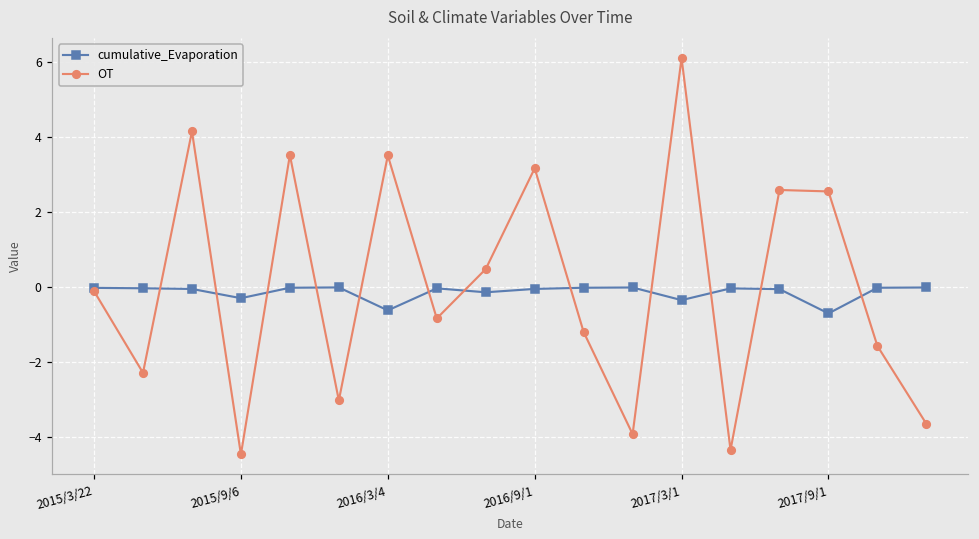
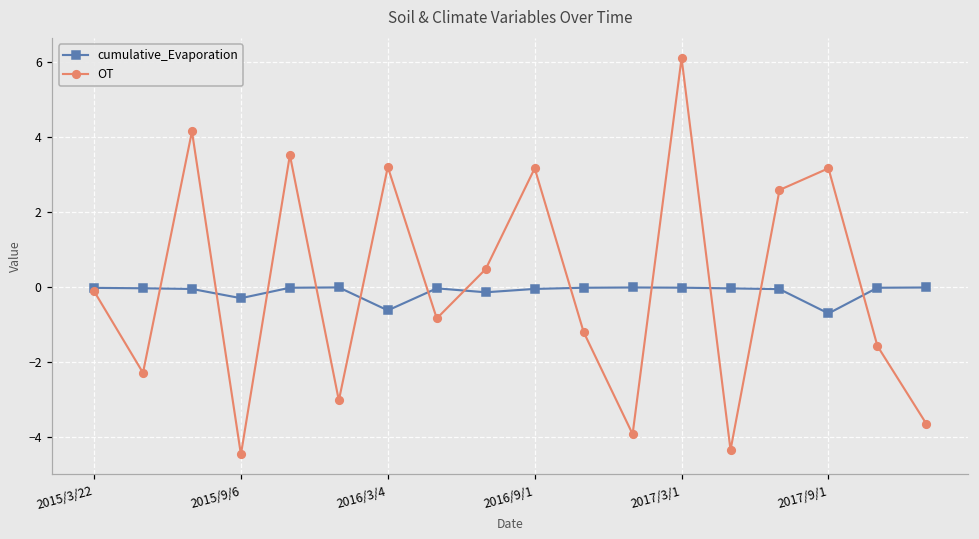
  {
    "cumulative_Evaporation": {
      "2015/3/22": 0.0,
      "2015/9/6": -0.3,
      "2016/3/4": -0.6,
      "2016/9/1": 0.0,
-     "2017/3/1": -0.3,
+     "2017/3/1": 0.0,
      "2017/9/1": -0.7
    },
    "OT": {
      "2015/3/22": -0.1,
      "2015/9/6": -4.5,
-     "2016/3/4": 3.5,
+     "2016/3/4": 3.2,
      "2016/9/1": 3.2,
      "2017/3/1": 6.1,
-     "2017/9/1": 2.6
+     "2017/9/1": 3.2
    }
  }
